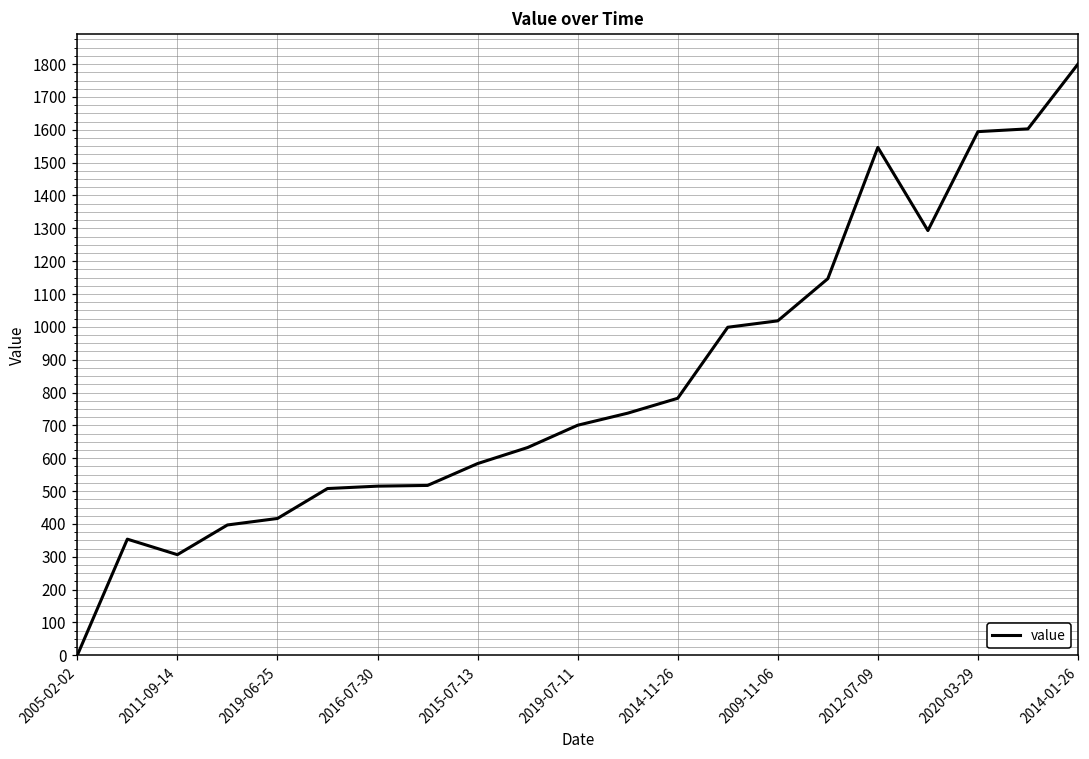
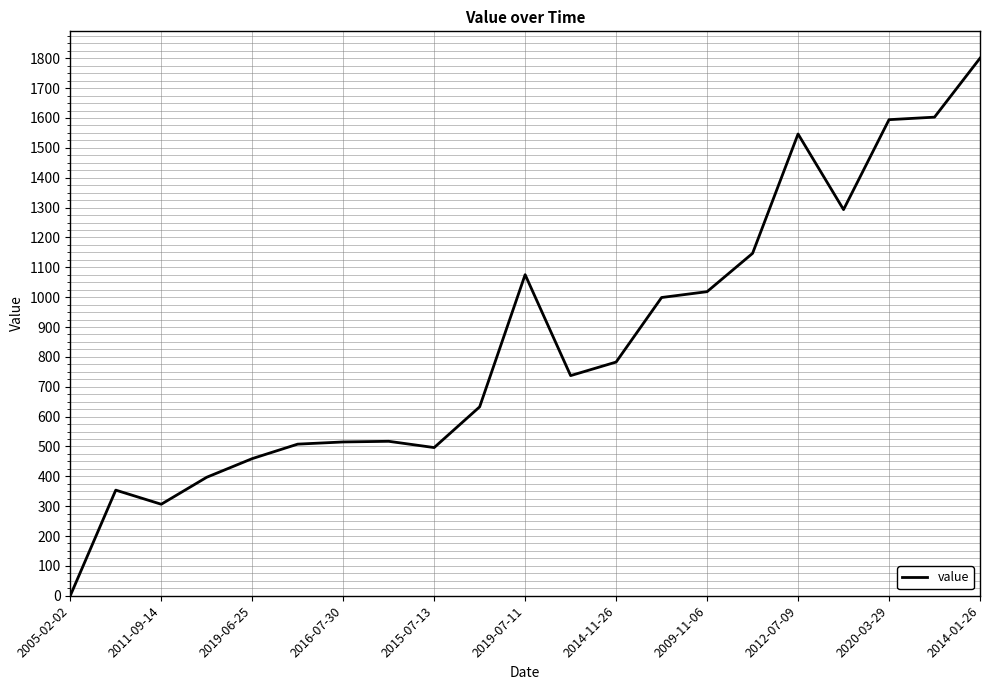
  {
    "2005-02-02": 0,
    "2011-09-14": 310,
-   "2019-06-25": 420,
+   "2019-06-25": 460,
    "2016-07-30": 520,
-   "2015-07-13": 580,
-   "2019-07-11": 700,
+   "2015-07-13": 500,
+   "2019-07-11": 1080,
    "2014-11-26": 780,
    "2009-11-06": 1020,
    "2012-07-09": 1550,
    "2020-03-29": 1590,
    "2014-01-26": 1800
  }
